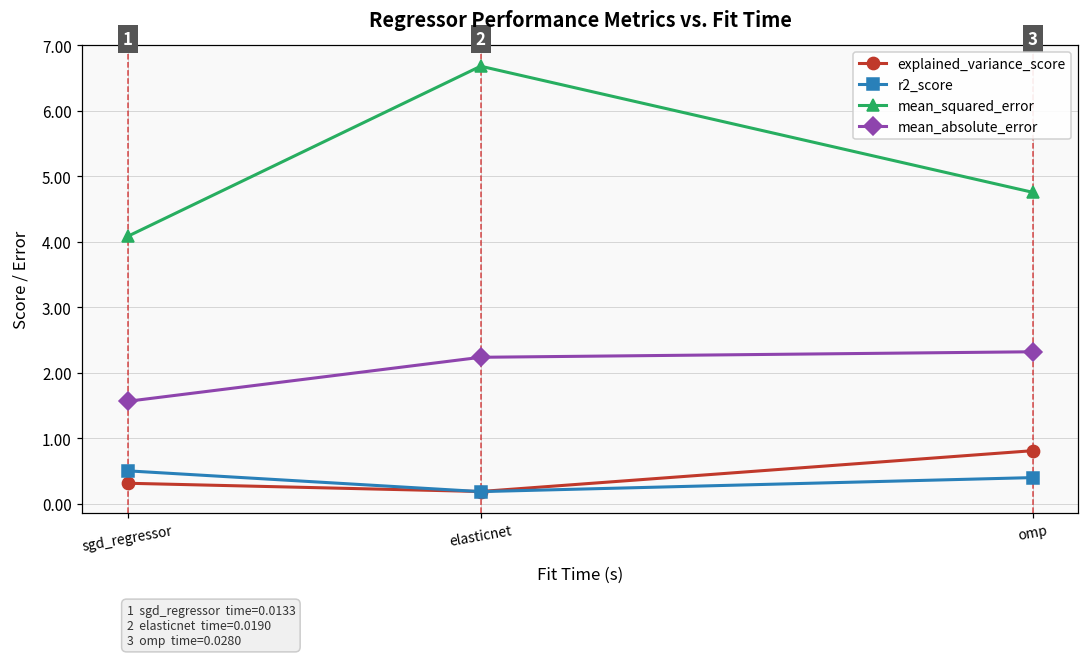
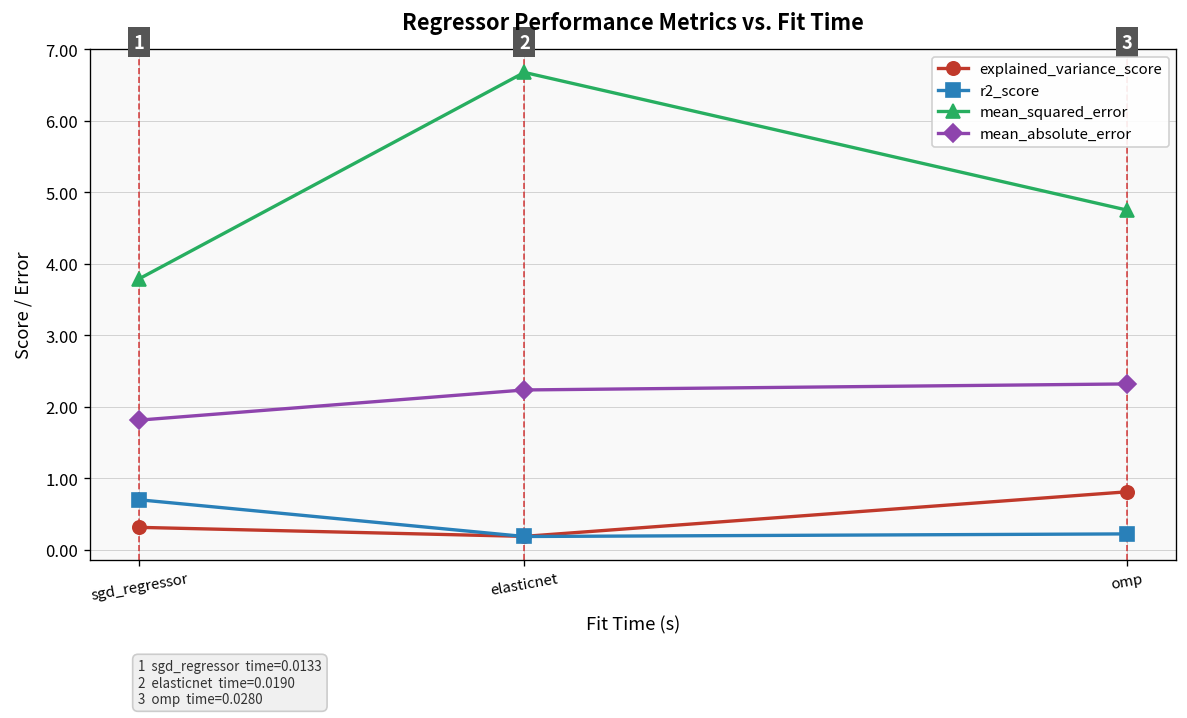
  {
    "explained_variance_score": {
      "sgd_regressor": 0.3,
      "omp": 0.8
    },
    "r2_score": {
-     "sgd_regressor": 0.5,
-     "omp": 0.4
+     "sgd_regressor": 0.7,
+     "omp": 0.2
    },
    "mean_squared_error": {
-     "sgd_regressor": 4.1,
+     "sgd_regressor": 3.8,
      "omp": 4.8
    },
    "mean_absolute_error": {
-     "sgd_regressor": 1.6,
+     "sgd_regressor": 1.8,
      "elasticnet": 2.2,
      "omp": 2.3
    }
  }
